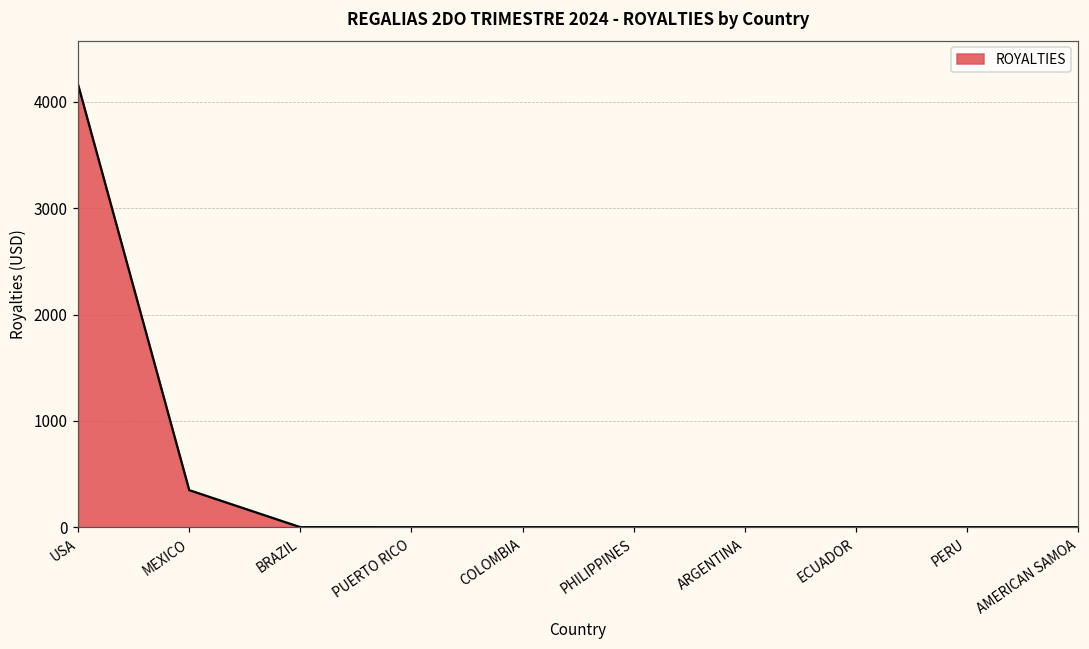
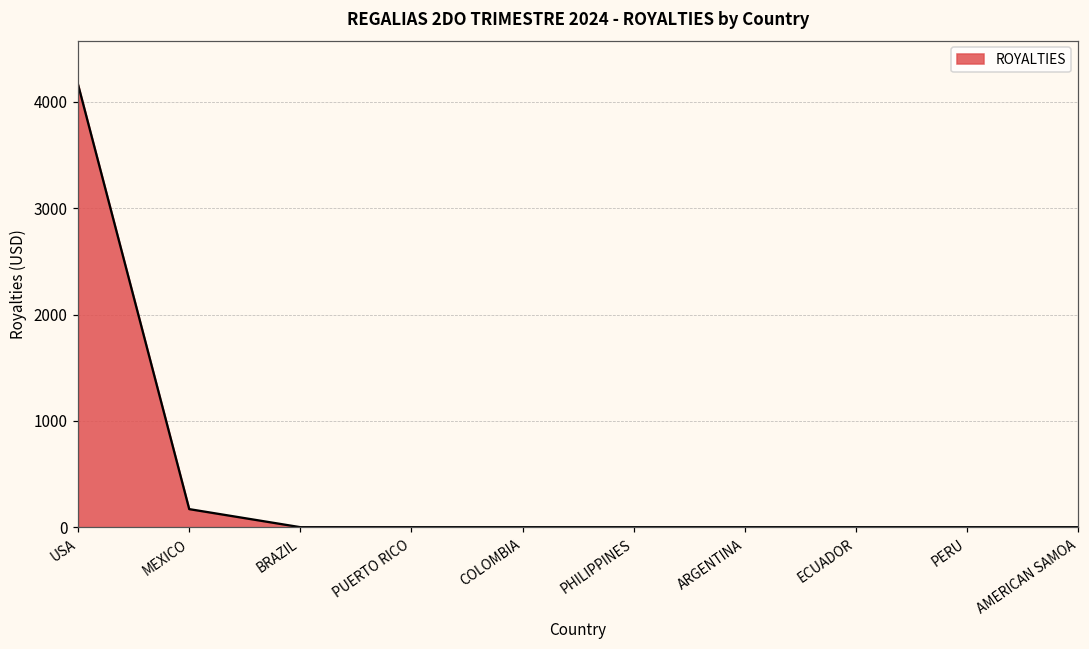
  {
    "USA": 4200,
-   "MEXICO": 300,
+   "MEXICO": 200,
    "BRAZIL": 0,
    "PUERTO RICO": 0,
    "COLOMBIA": 0,
    "PHILIPPINES": 0,
    "ARGENTINA": 0,
    "ECUADOR": 0,
    "PERU": 0,
    "AMERICAN SAMOA": 0
  }
